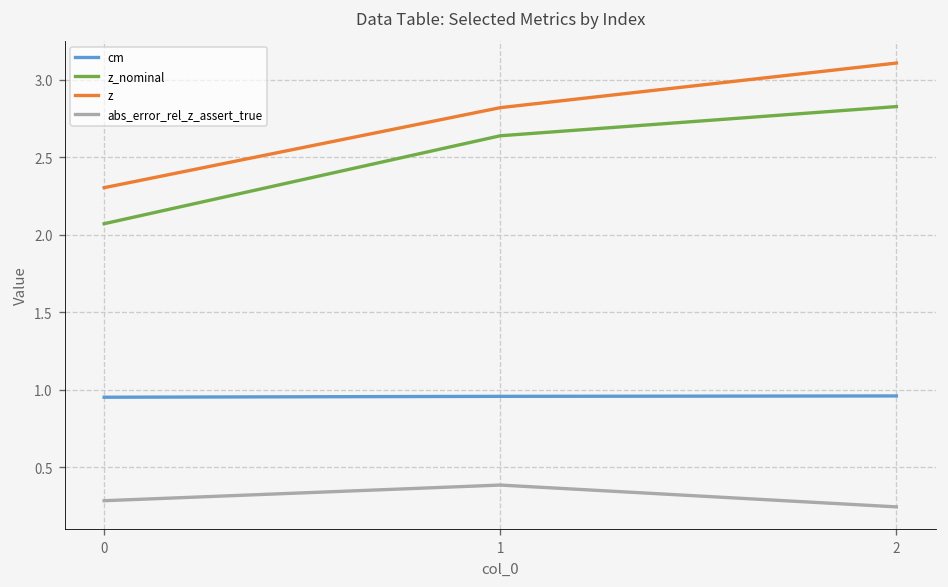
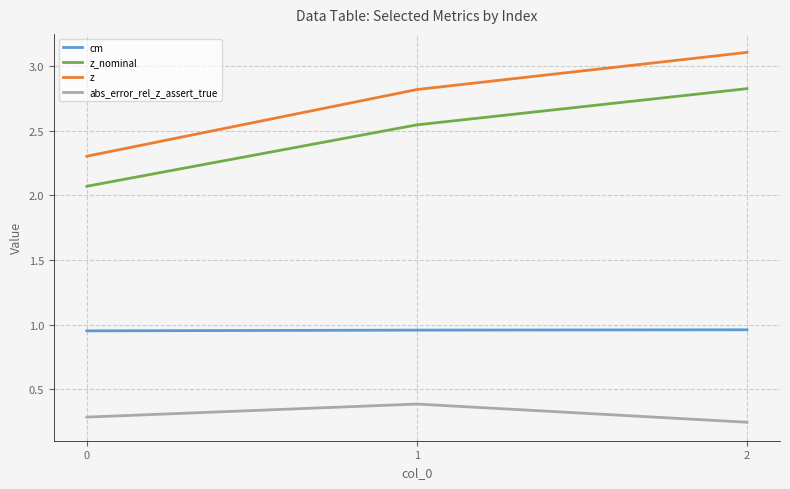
  {
    "cm": {
      "0": 0.95,
      "1": 0.96,
      "2": 0.96
    },
    "z_nominal": {
      "0": 2.07,
-     "1": 2.64,
+     "1": 2.55,
      "2": 2.83
    },
    "z": {
      "0": 2.30,
      "1": 2.82,
      "2": 3.11
    },
    "abs_error_rel_z_assert_true": {
      "0": 0.28,
      "1": 0.39,
      "2": 0.24
    }
  }
